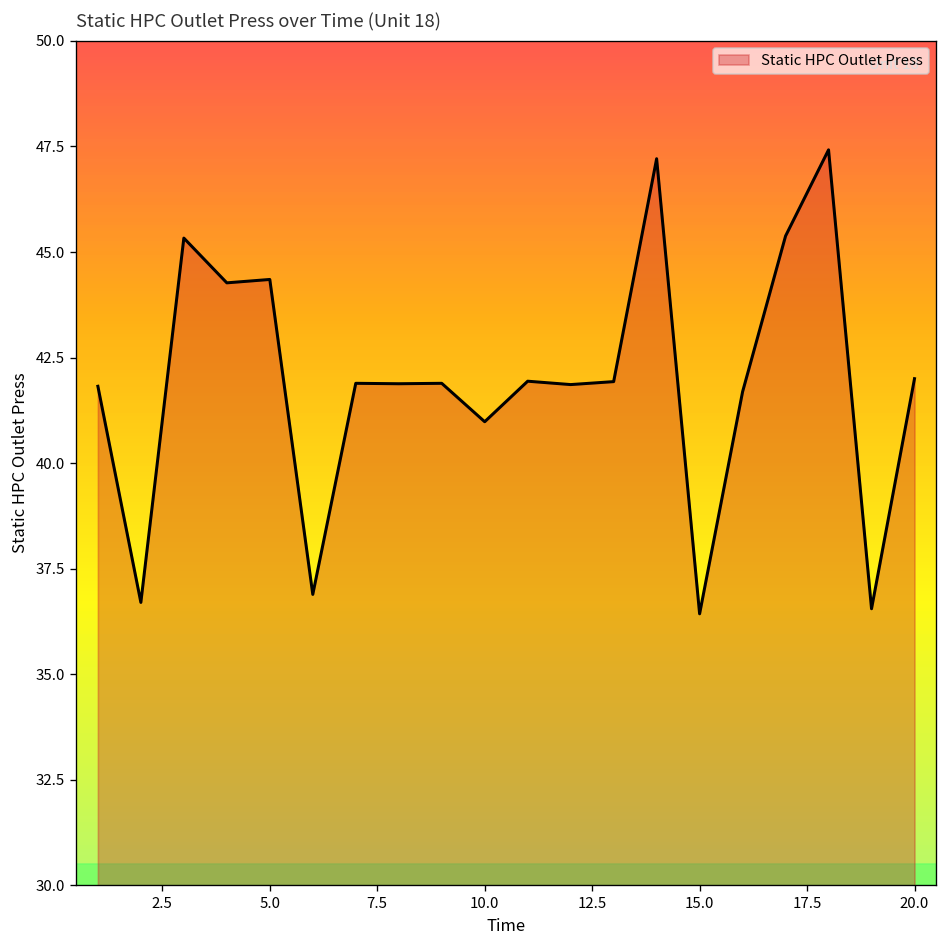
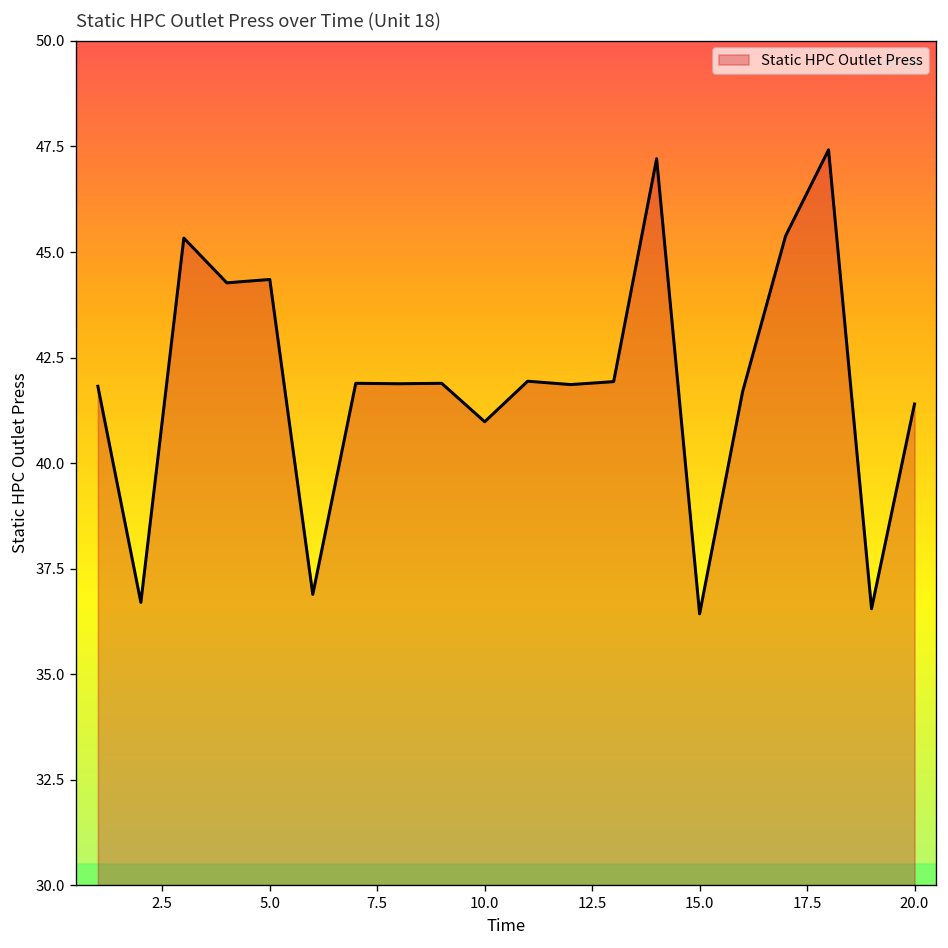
  {
    "5.0": 44.4,
    "10.0": 41.0,
    "15.0": 36.4,
-   "20.0": 42.0
+   "20.0": 41.4
  }
